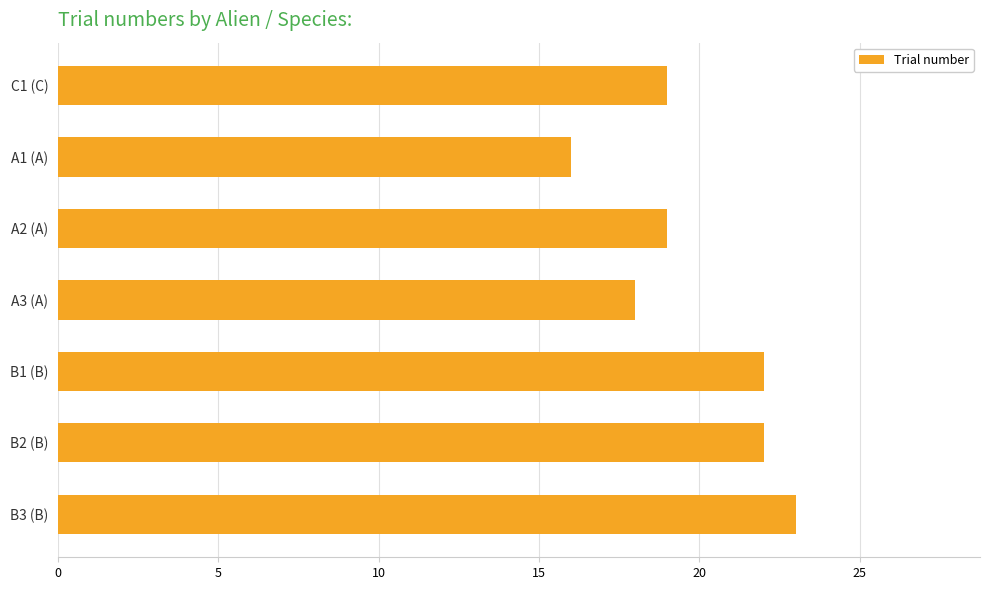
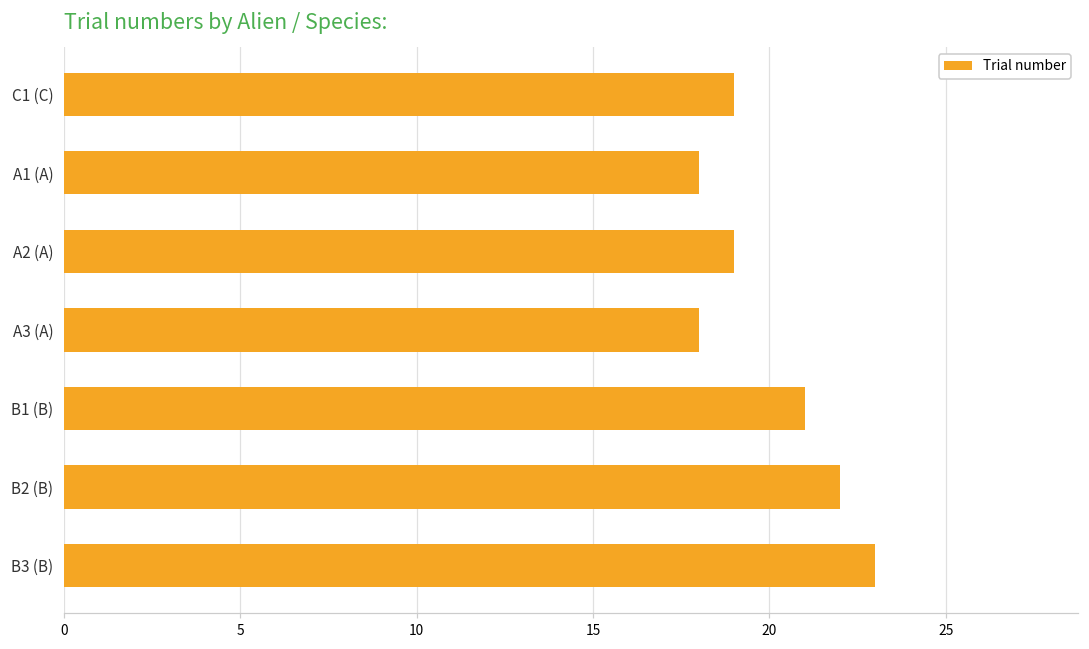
  {
    "C1 (C)": 19,
-   "A1 (A)": 16,
+   "A1 (A)": 18,
    "A2 (A)": 19,
    "A3 (A)": 18,
-   "B1 (B)": 22,
+   "B1 (B)": 21,
    "B2 (B)": 22,
    "B3 (B)": 23
  }
